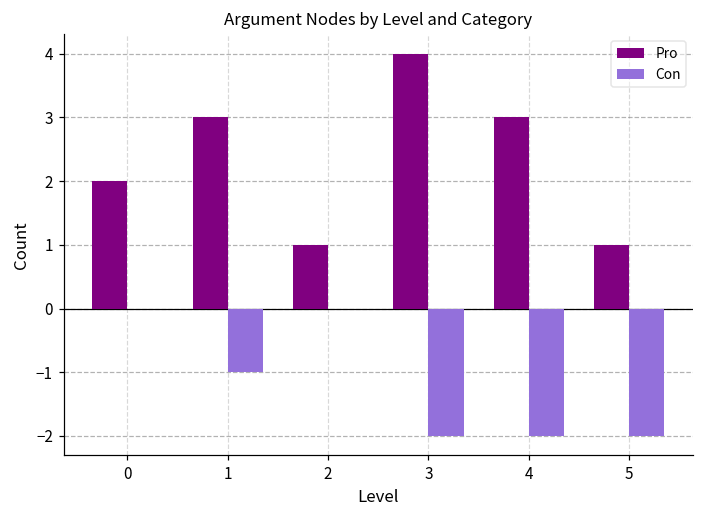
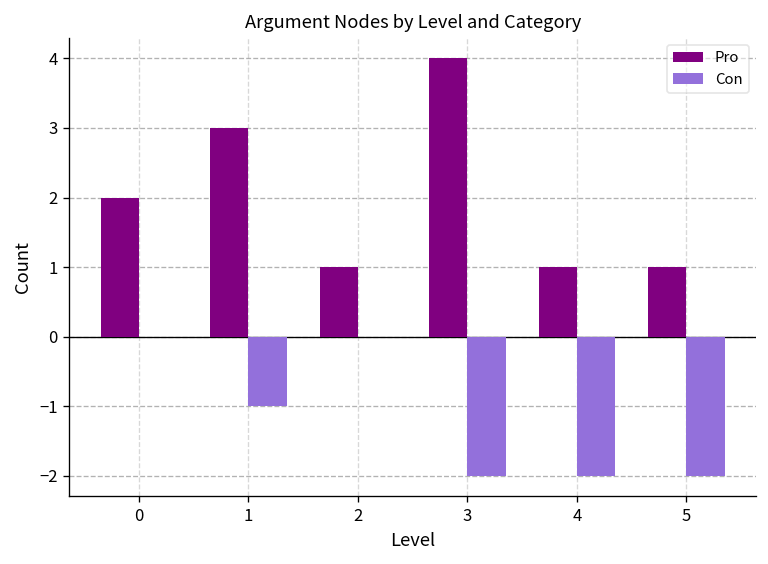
  {
    "Pro": {
      "0": 2,
      "1": 3,
      "2": 1,
      "3": 4,
-     "4": 3,
+     "4": 1,
      "5": 1
    },
    "Con": {
      "0": 0,
      "1": -1,
      "2": 0,
      "3": -2,
      "4": -2,
      "5": -2
    }
  }
